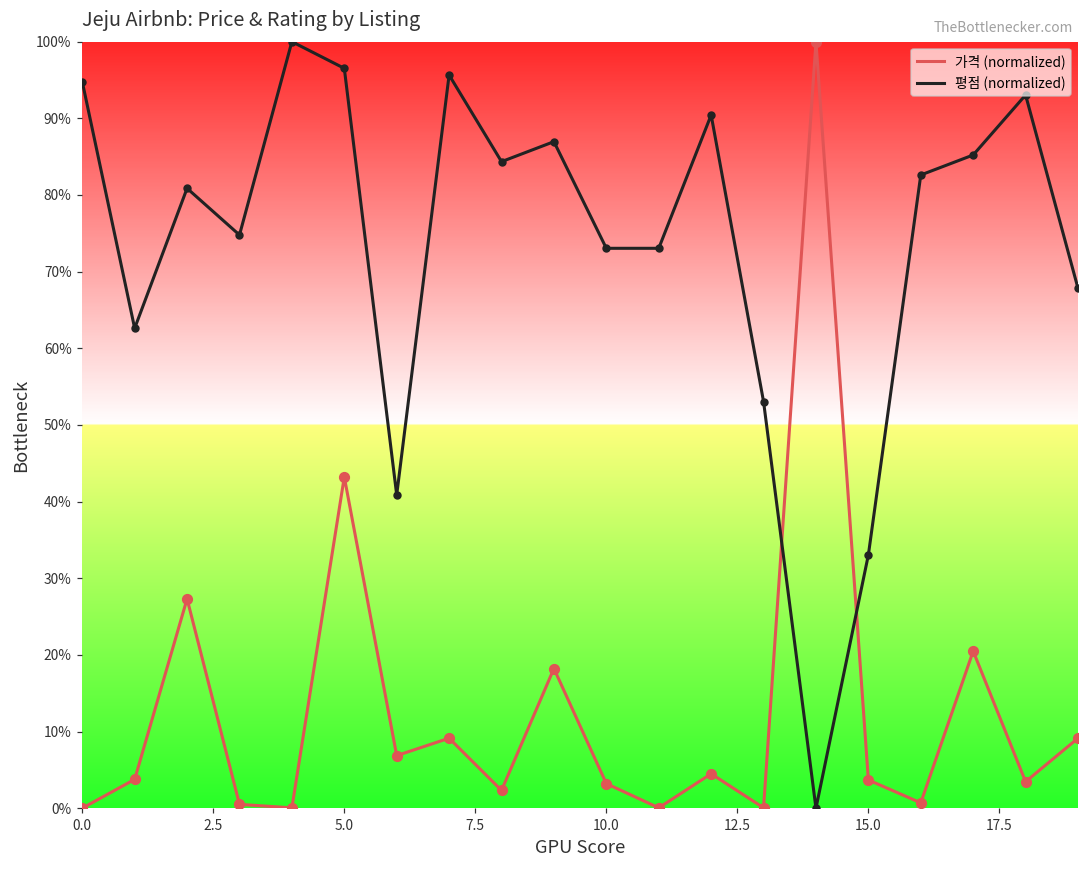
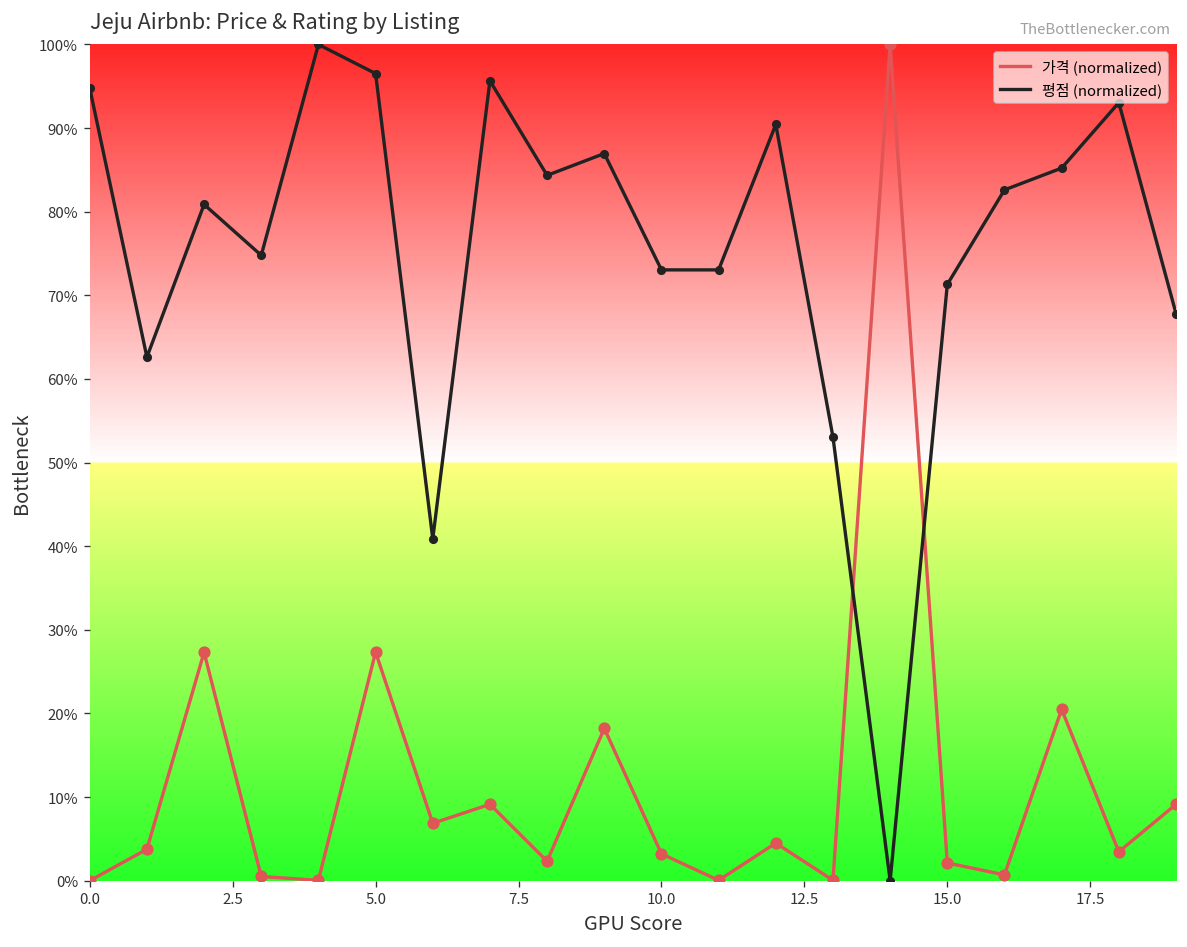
  {
    "가격 (normalized)": {
      "0.0": "0%",
-     "5.0": "43%",
+     "5.0": "27%",
      "10.0": "3%",
-     "15.0": "4%"
+     "15.0": "2%"
    },
    "평점 (normalized)": {
      "0.0": "95%",
      "5.0": "97%",
      "10.0": "73%",
-     "15.0": "33%"
+     "15.0": "71%"
    }
  }
